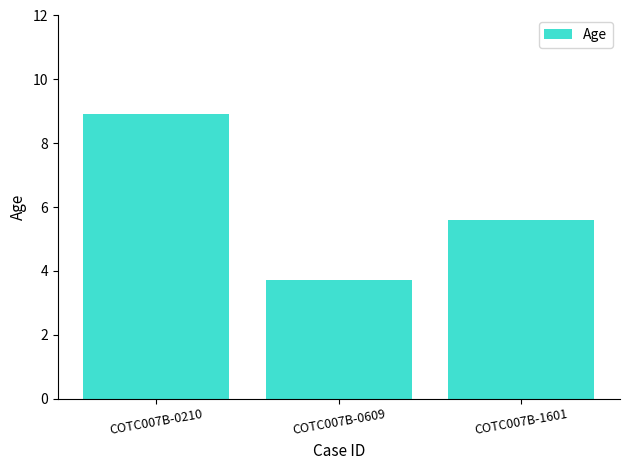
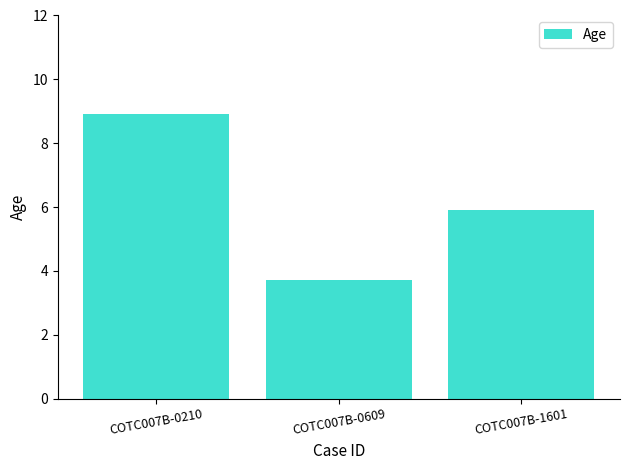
  {
    "COTC007B-0210": 8.9,
    "COTC007B-0609": 3.7,
-   "COTC007B-1601": 5.6
+   "COTC007B-1601": 5.9
  }
